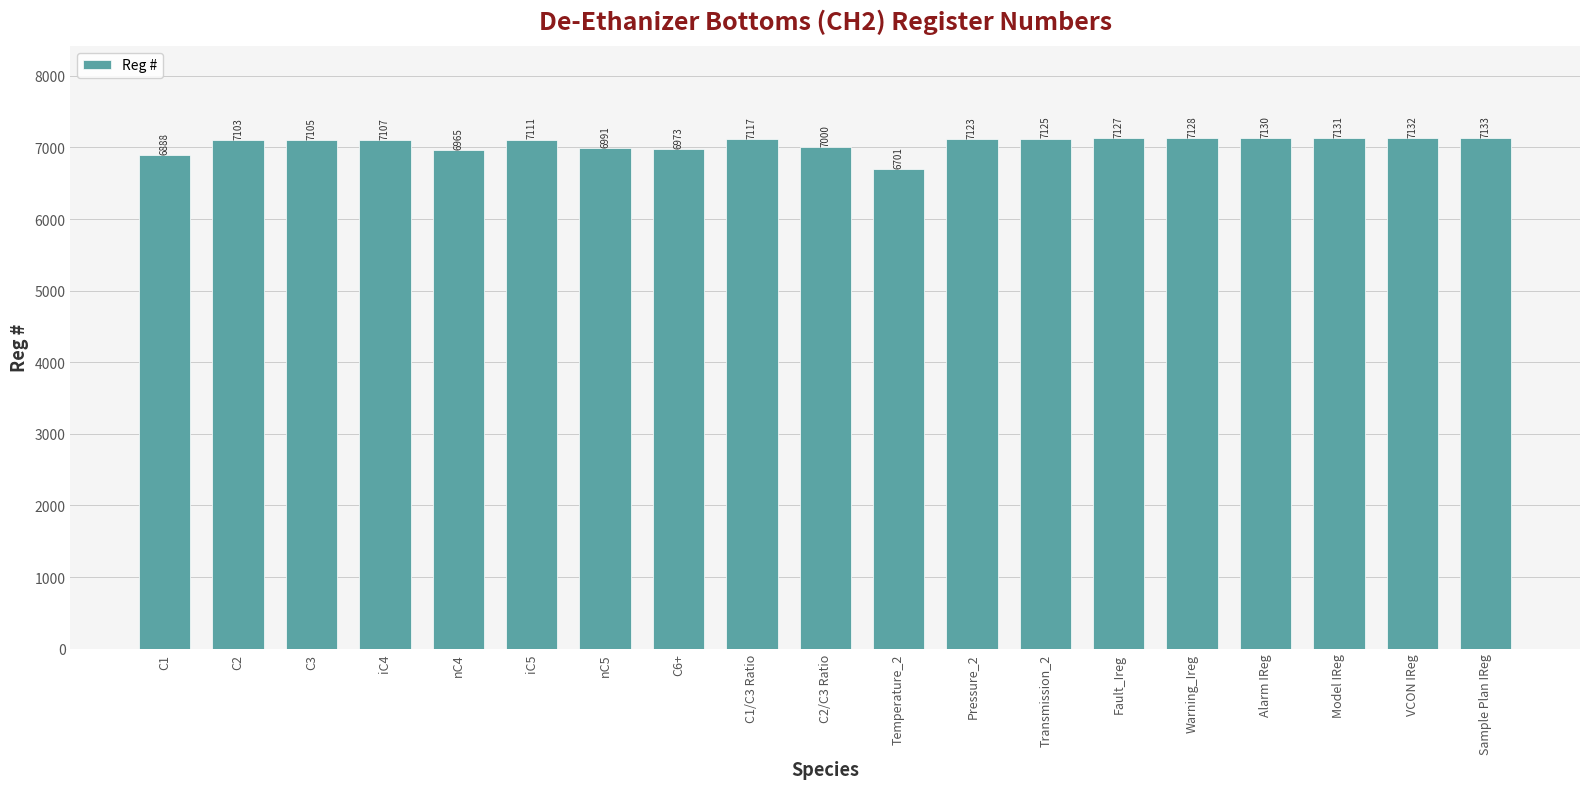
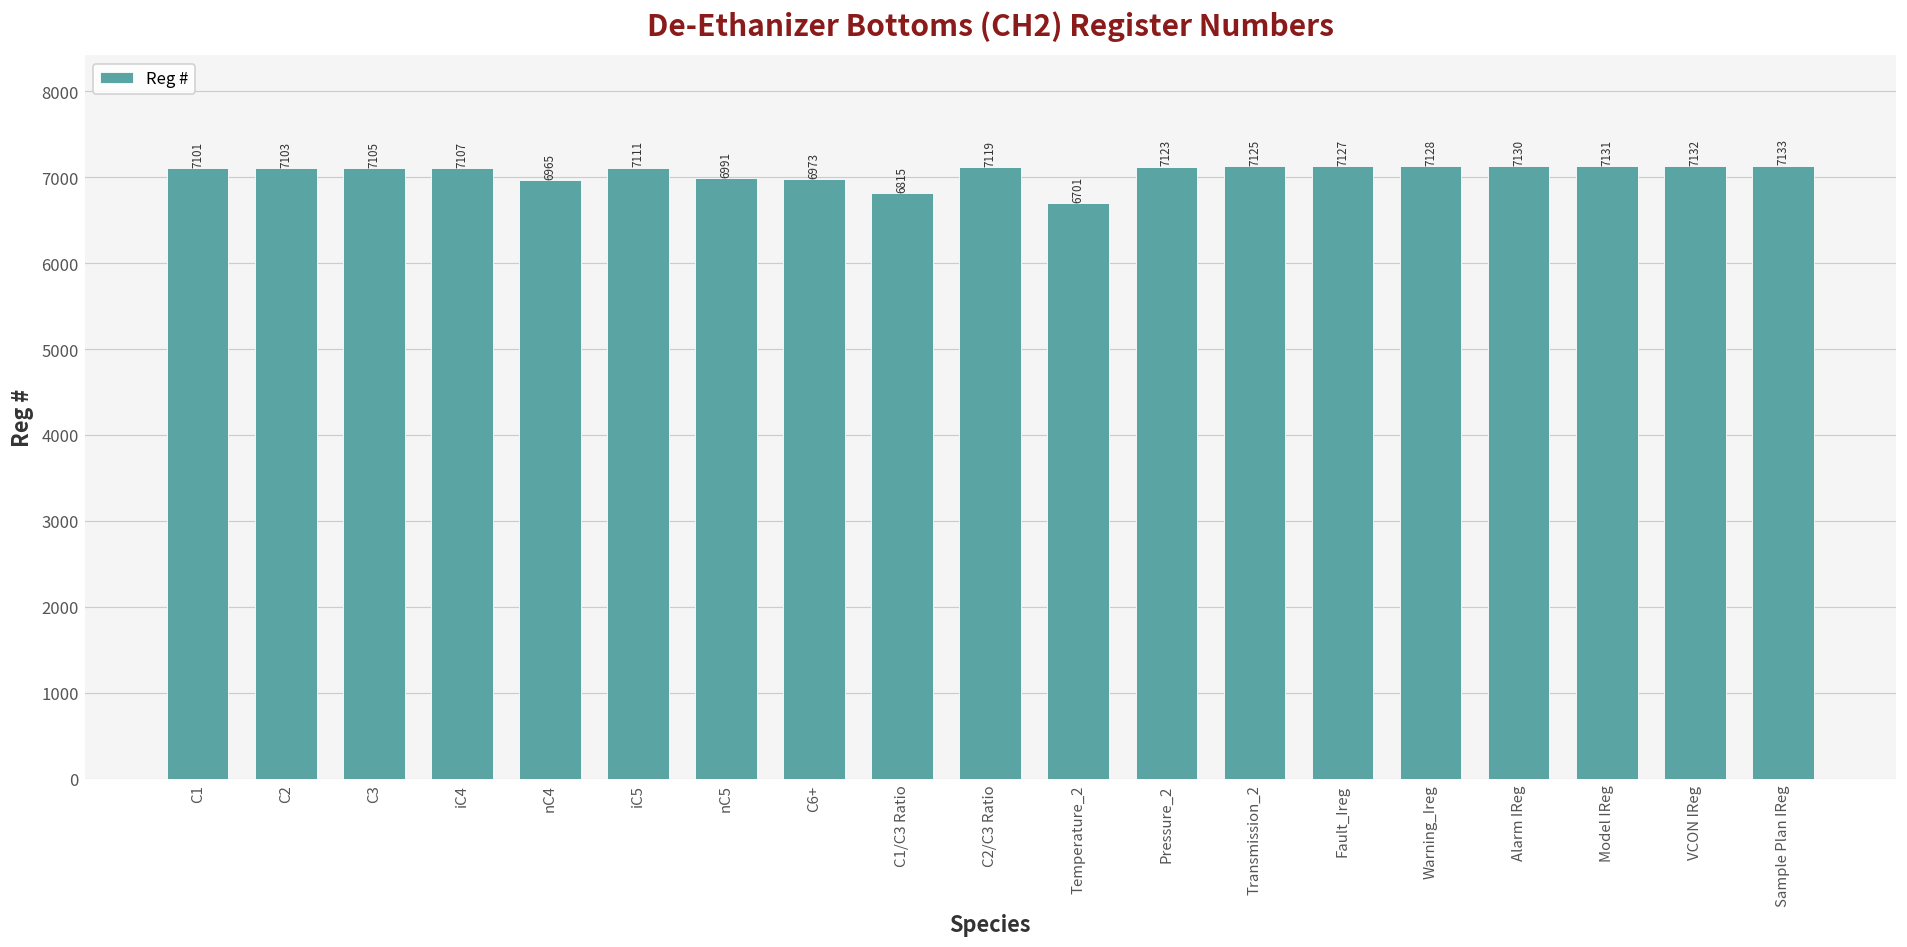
  {
-   "C1": 6888,
+   "C1": 7101,
    "C2": 7103,
    "C3": 7105,
    "iC4": 7107,
    "nC4": 6965,
    "iC5": 7111,
    "nC5": 6991,
    "C6+": 6973,
-   "C1/C3 Ratio": 7117,
-   "C2/C3 Ratio": 7000,
+   "C1/C3 Ratio": 6815,
+   "C2/C3 Ratio": 7119,
    "Temperature_2": 6701,
    "Pressure_2": 7123,
    "Transmission_2": 7125,
    "Fault_Ireg": 7127,
    "Warning_Ireg": 7128,
    "Alarm IReg": 7130,
    "Model IReg": 7131,
    "VCON IReg": 7132,
    "Sample Plan IReg": 7133
  }
